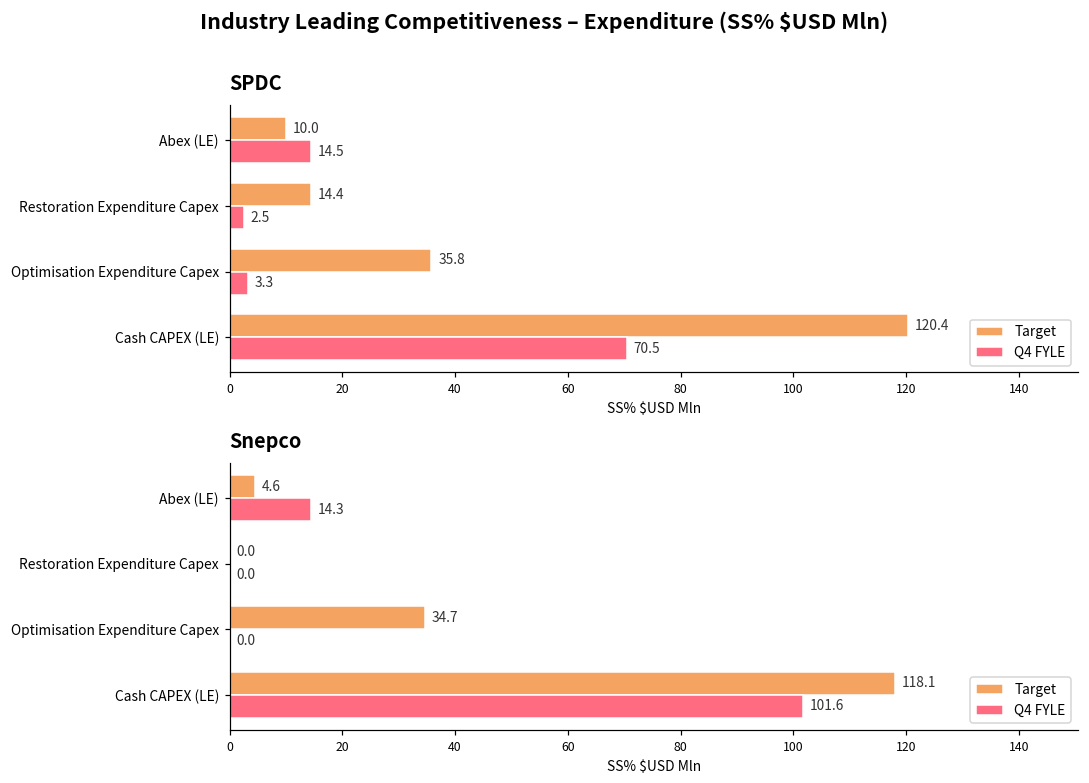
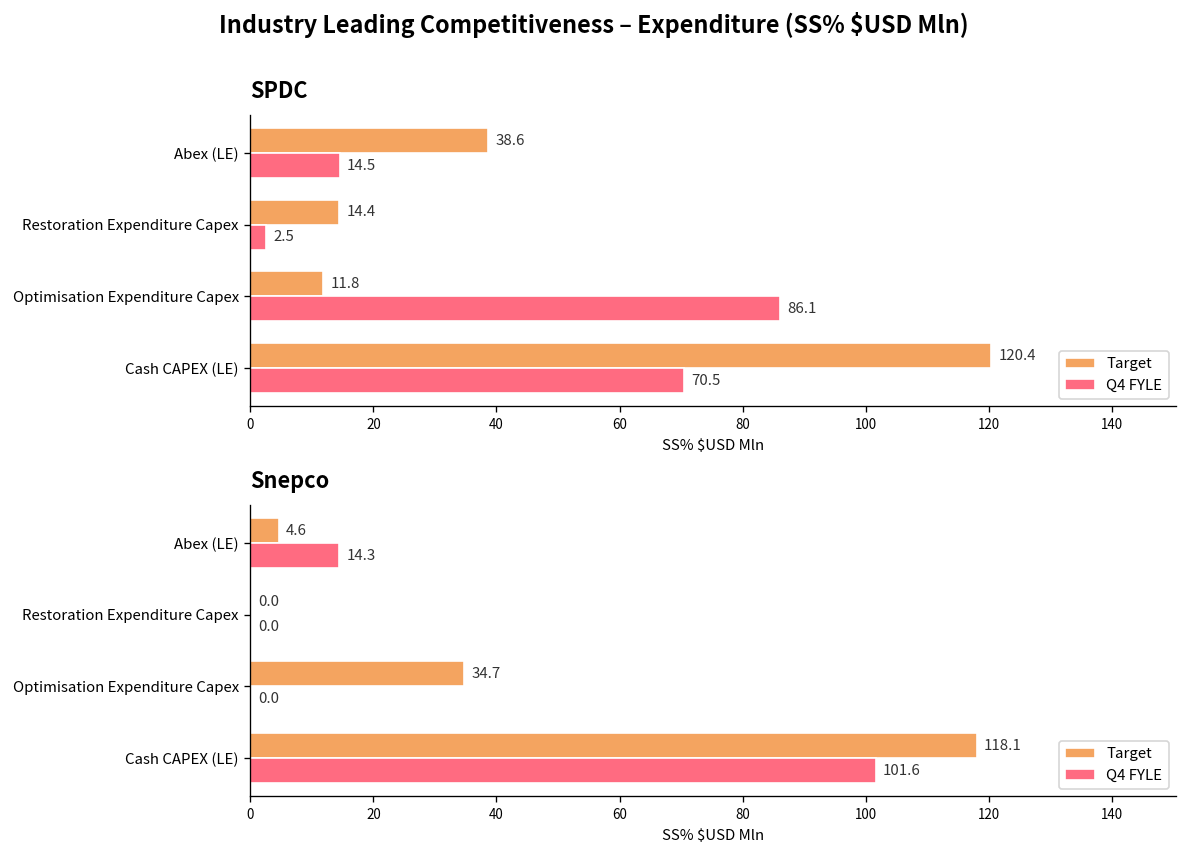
  {
    "SPDC": {
      "Target": {
-       "Abex (LE)": 10.0,
+       "Abex (LE)": 38.6,
        "Restoration Expenditure Capex": 14.4,
-       "Optimisation Expenditure Capex": 35.8,
+       "Optimisation Expenditure Capex": 11.8,
        "Cash CAPEX (LE)": 120.4
      },
      "Q4 FYLE": {
        "Abex (LE)": 14.5,
        "Restoration Expenditure Capex": 2.5,
-       "Optimisation Expenditure Capex": 3.3,
+       "Optimisation Expenditure Capex": 86.1,
        "Cash CAPEX (LE)": 70.5
      }
    },
    "Snepco": {
      "Target": {
        "Abex (LE)": 4.6,
        "Restoration Expenditure Capex": 0.0,
        "Optimisation Expenditure Capex": 34.7,
        "Cash CAPEX (LE)": 118.1
      },
      "Q4 FYLE": {
        "Abex (LE)": 14.3,
        "Restoration Expenditure Capex": 0.0,
        "Optimisation Expenditure Capex": 0.0,
        "Cash CAPEX (LE)": 101.6
      }
    }
  }
